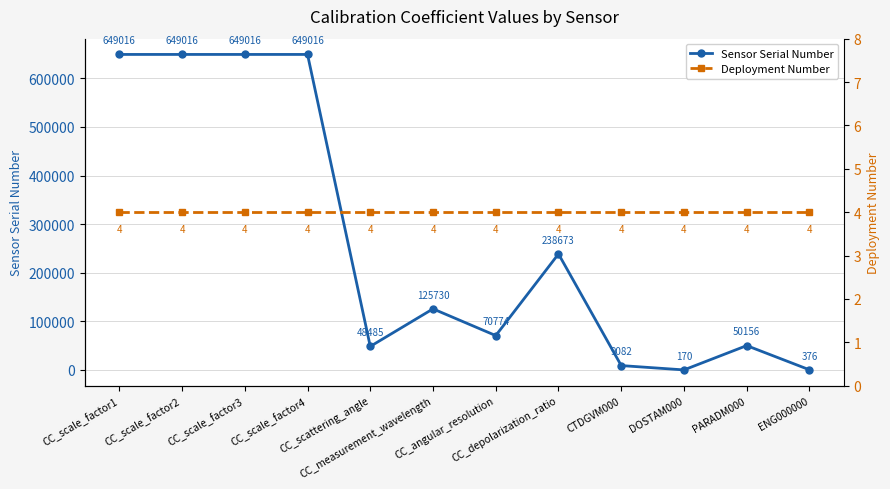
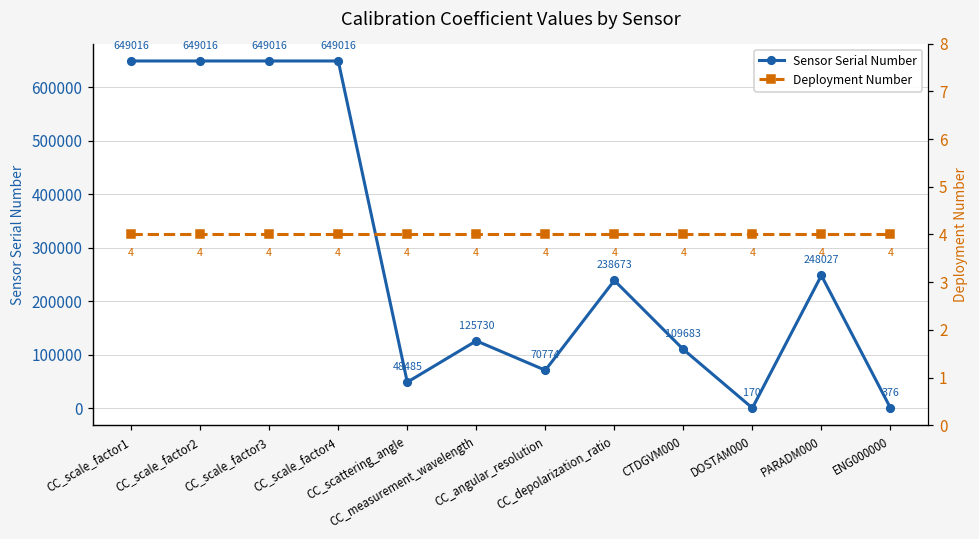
  {
    "Sensor Serial Number": {
      "CC_scale_factor1": 649016,
      "CC_scale_factor2": 649016,
      "CC_scale_factor3": 649016,
      "CC_scale_factor4": 649016,
      "CC_scattering_angle": 48485,
      "CC_measurement_wavelength": 125730,
      "CC_angular_resolution": 70774,
      "CC_depolarization_ratio": 238673,
-     "CTDGVM000": 9082,
+     "CTDGVM000": 109683,
      "DOSTAM000": 170,
-     "PARADM000": 50156,
+     "PARADM000": 248027,
      "ENG000000": 376
    },
    "Deployment Number": {
      "CC_scale_factor1": 4,
      "CC_scale_factor2": 4,
      "CC_scale_factor3": 4,
      "CC_scale_factor4": 4,
      "CC_scattering_angle": 4,
      "CC_measurement_wavelength": 4,
      "CC_angular_resolution": 4,
      "CC_depolarization_ratio": 4,
      "CTDGVM000": 4,
      "DOSTAM000": 4,
      "ENG000000": 4
    }
  }
